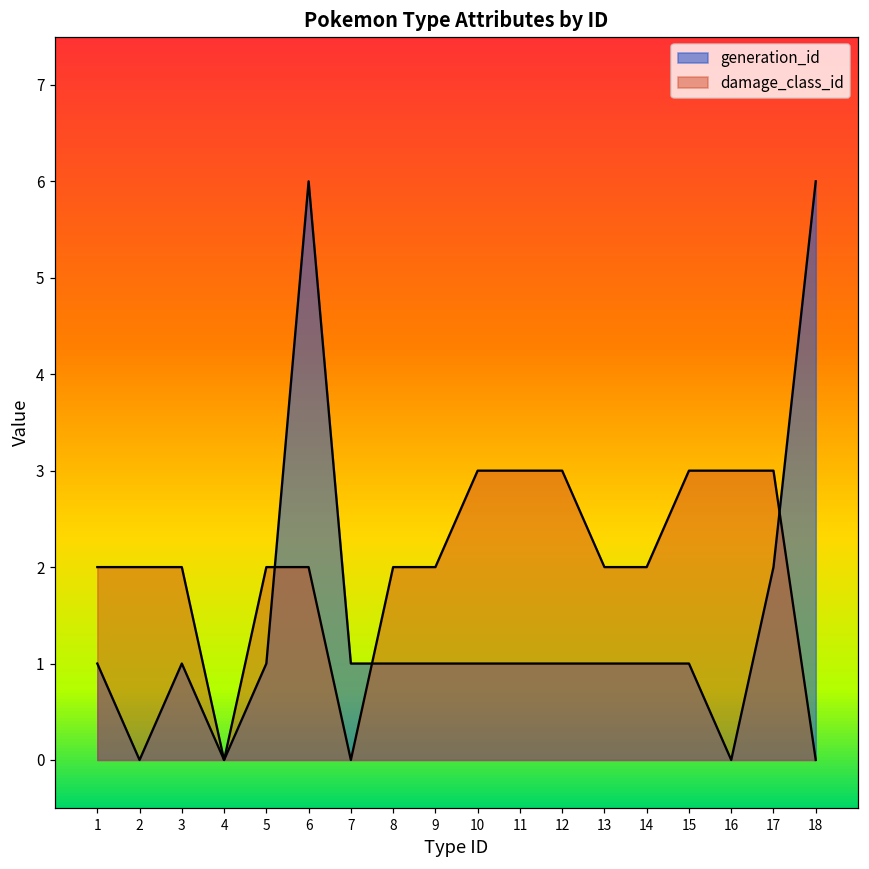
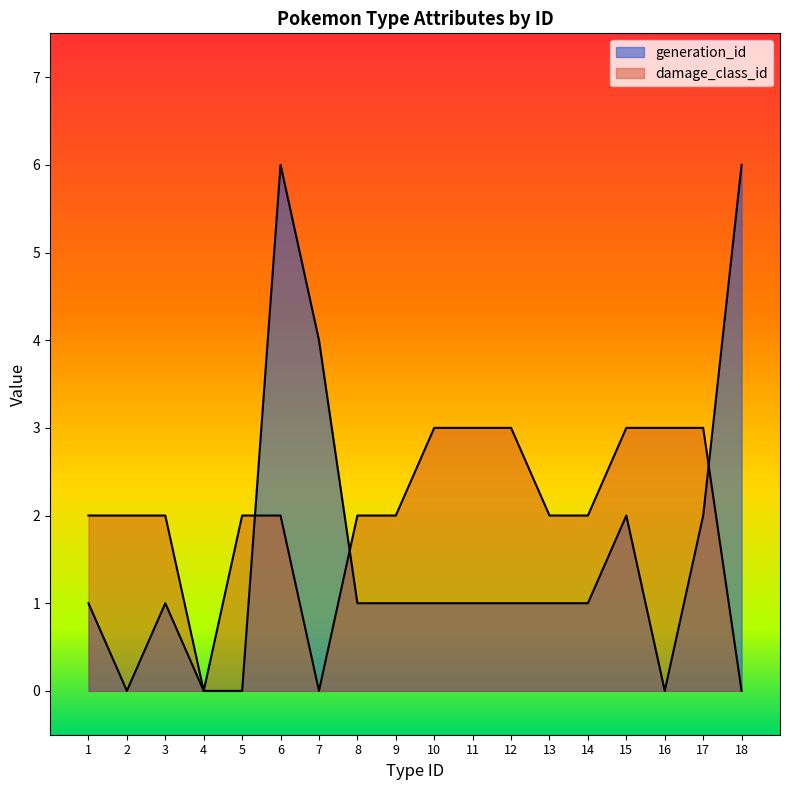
  {
    "generation_id": {
      "1": 1,
      "2": 0,
      "3": 1,
-     "5": 1,
+     "5": 0,
      "6": 6,
-     "7": 1,
+     "7": 4,
      "8": 1,
      "9": 1,
      "10": 1,
      "11": 1,
      "12": 1,
      "13": 1,
      "14": 1,
-     "15": 1,
+     "15": 2,
      "16": 0,
      "17": 2,
      "18": 6
    },
    "damage_class_id": {
      "1": 2,
      "2": 2,
      "3": 2,
      "5": 2,
      "6": 2,
      "7": 0,
      "8": 2,
      "9": 2,
      "10": 3,
      "11": 3,
      "12": 3,
      "13": 2,
      "14": 2,
      "15": 3,
      "16": 3,
      "17": 3,
      "18": 0
    }
  }
